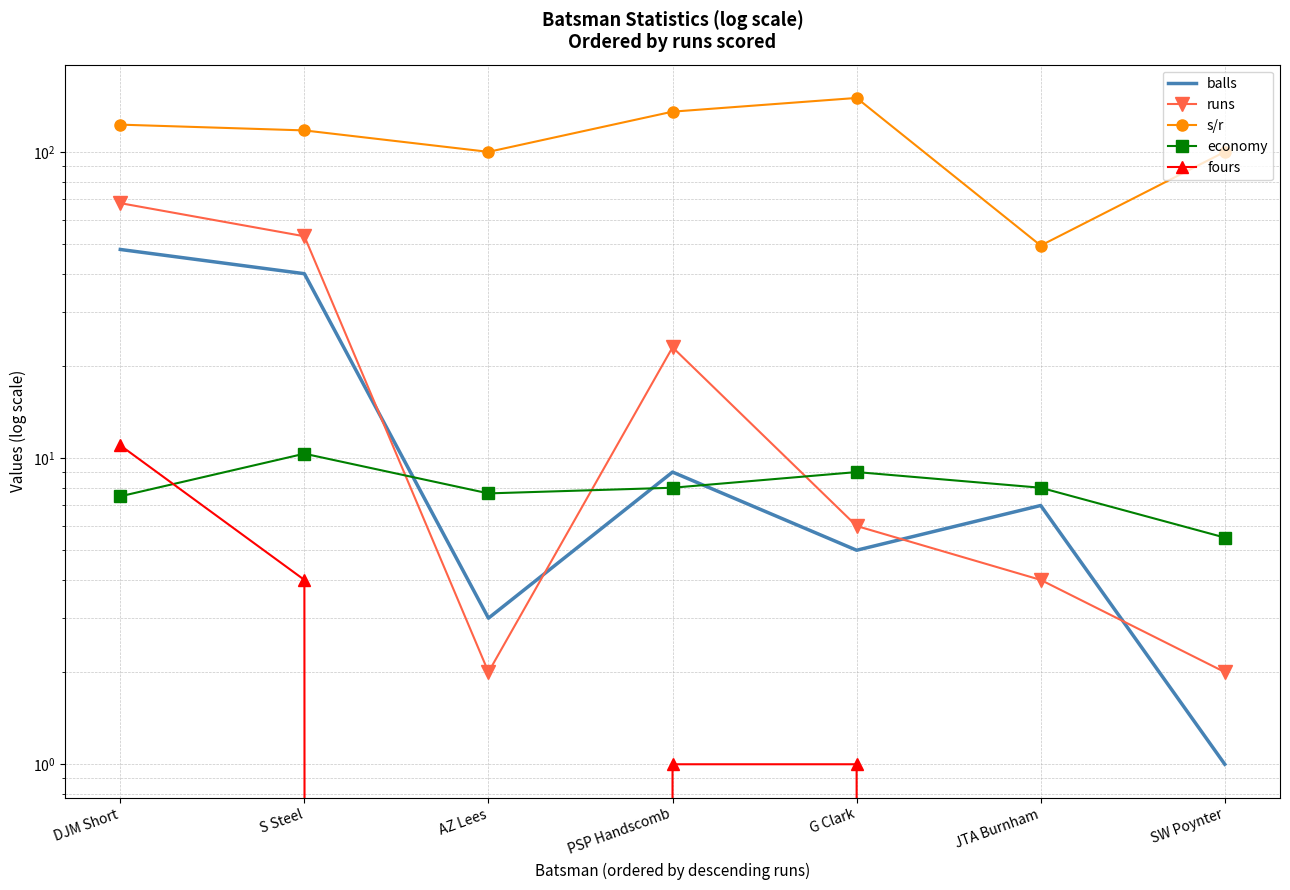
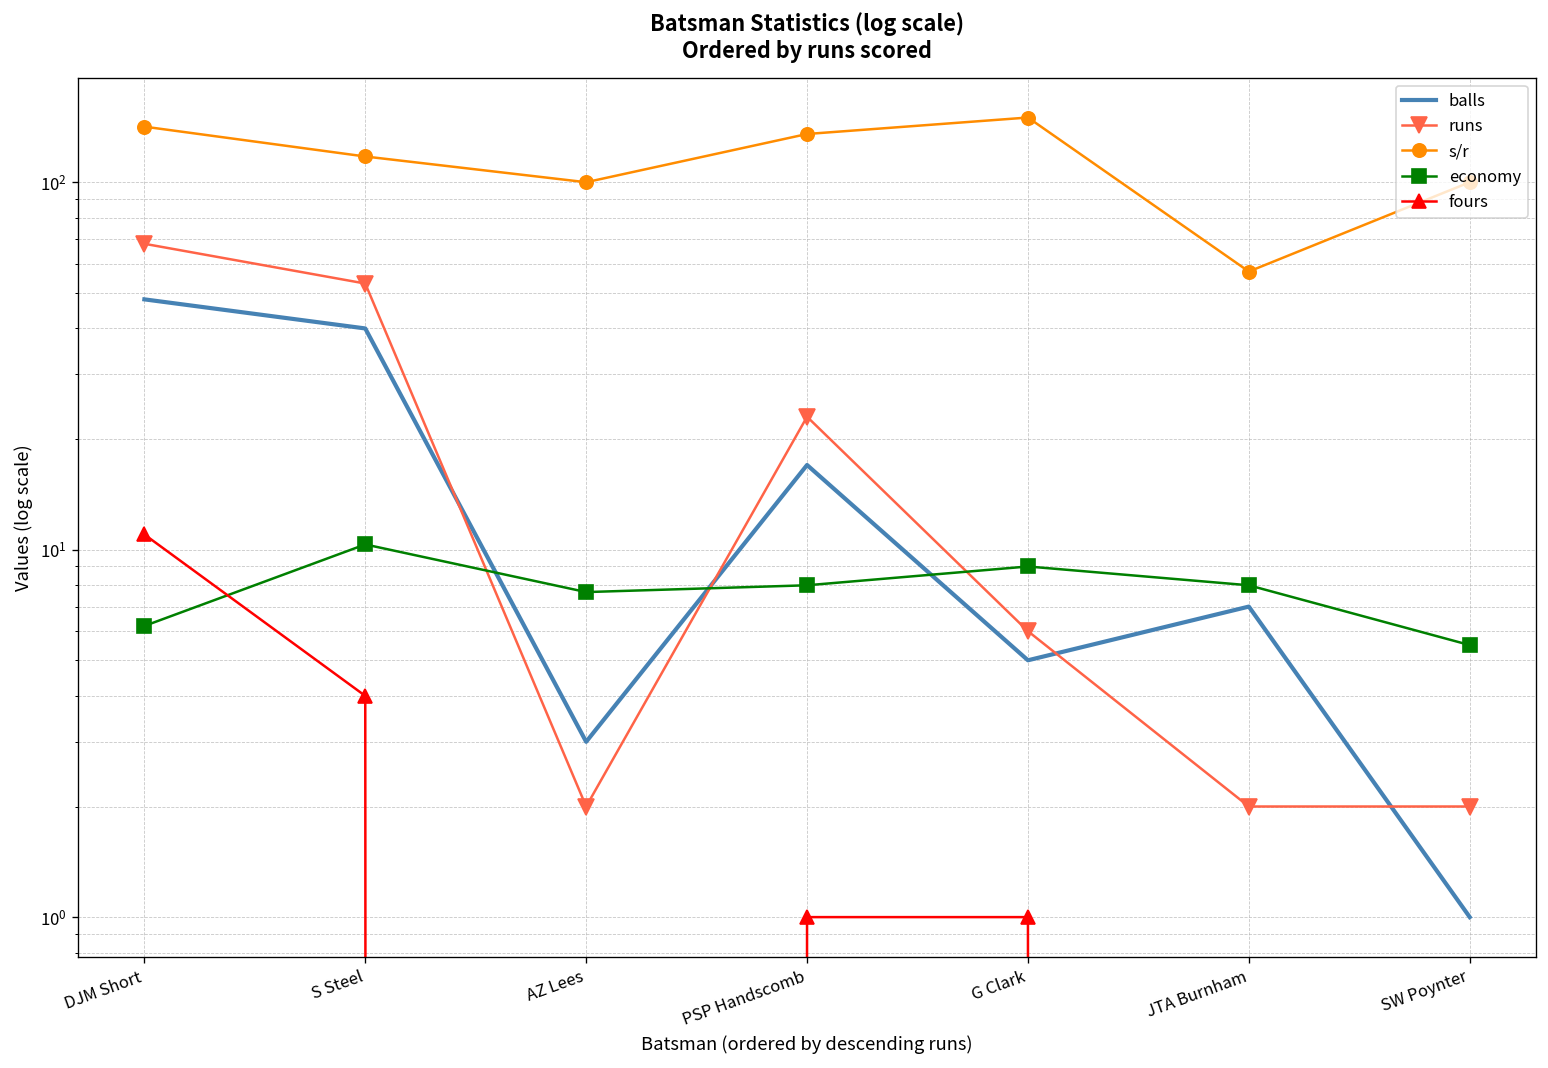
  {
    "balls": {
      "DJM Short": 48,
      "S Steel": 40,
      "AZ Lees": 3,
-     "PSP Handscomb": 9,
+     "PSP Handscomb": 17,
      "G Clark": 5,
      "JTA Burnham": 7,
      "SW Poynter": 1
    },
    "runs": {
      "DJM Short": 68,
      "S Steel": 53,
      "AZ Lees": 2,
      "PSP Handscomb": 23,
      "G Clark": 6,
-     "JTA Burnham": 4,
+     "JTA Burnham": 2,
      "SW Poynter": 2
    },
    "s/r": {
-     "DJM Short": 123,
+     "DJM Short": 140,
      "S Steel": 118,
      "AZ Lees": 100,
      "PSP Handscomb": 140,
      "G Clark": 150,
-     "JTA Burnham": 49
+     "JTA Burnham": 57
    },
    "economy": {
-     "DJM Short": 7.5,
+     "DJM Short": 6.2,
      "S Steel": 10.3,
      "AZ Lees": 7.7,
      "PSP Handscomb": 8.0,
      "G Clark": 9.0,
      "JTA Burnham": 8.0,
      "SW Poynter": 5.5
    },
    "fours": {
      "DJM Short": 11.0,
      "S Steel": 4.0,
      "PSP Handscomb": 1.0,
      "G Clark": 1.0
    }
  }
